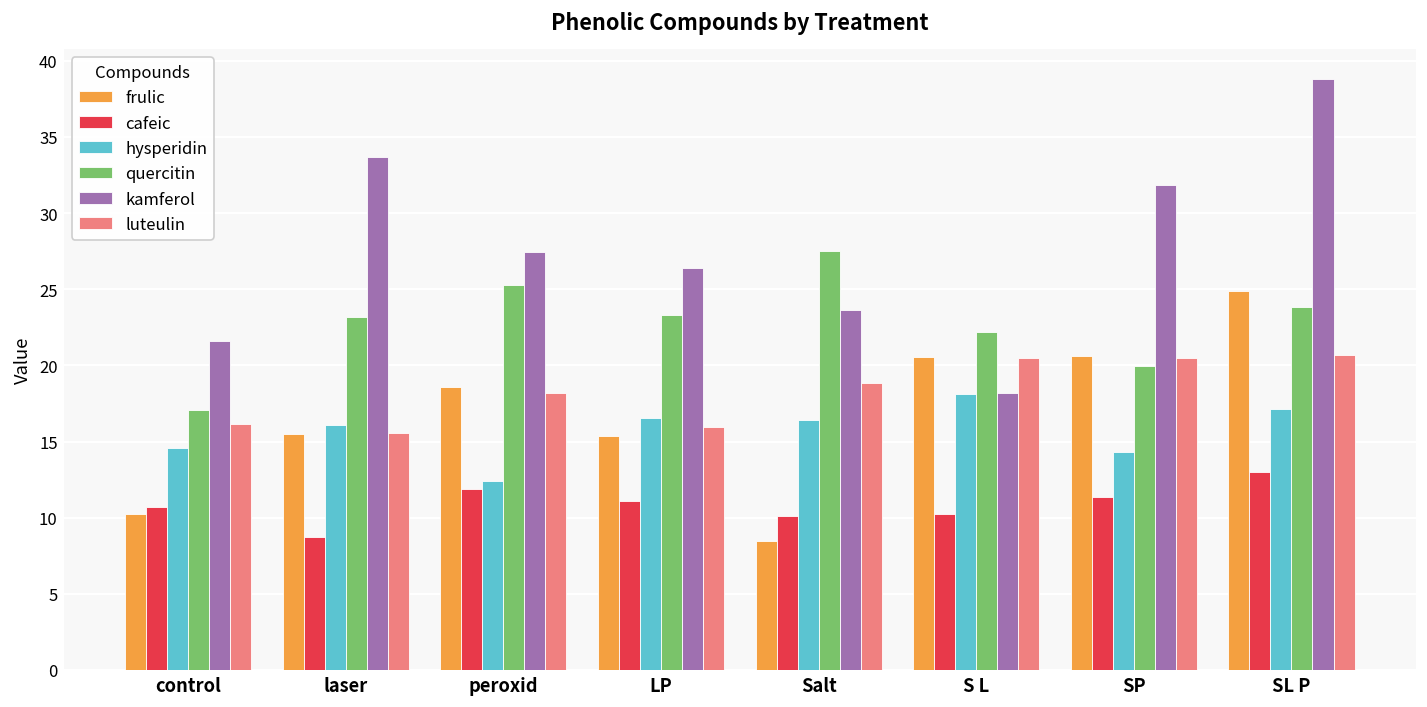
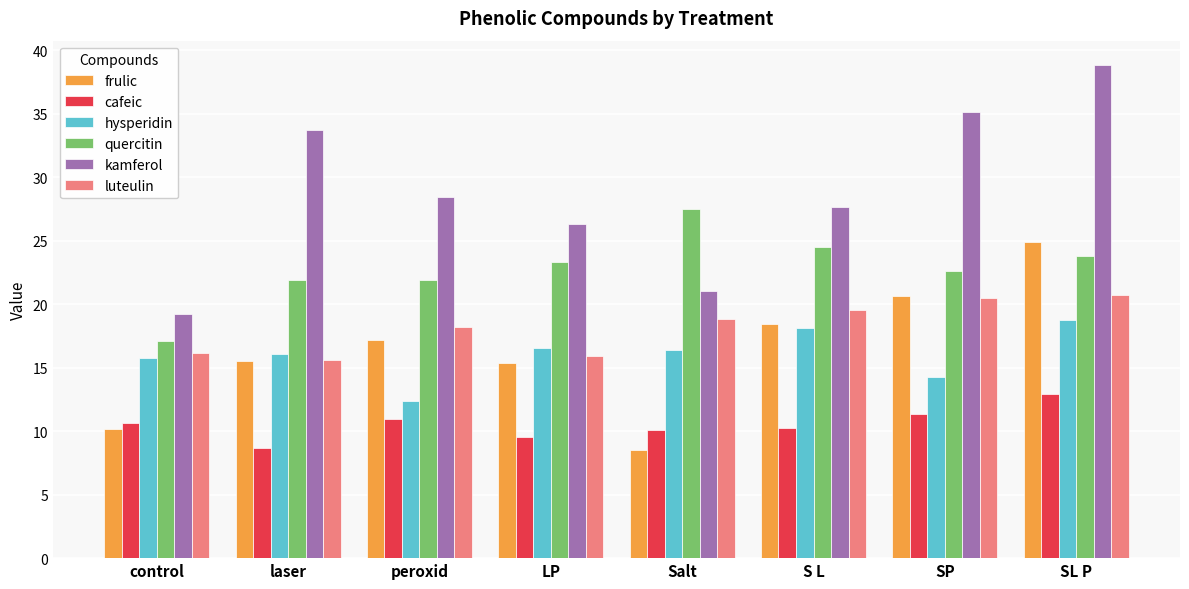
  {
    "frulic": {
      "control": 10.2,
      "laser": 15.5,
-     "peroxid": 18.6,
+     "peroxid": 17.2,
      "LP": 15.4,
      "Salt": 8.5,
-     "S L": 20.5,
+     "S L": 18.4,
      "SP": 20.6,
      "SL P": 24.9
    },
    "cafeic": {
      "control": 10.7,
      "laser": 8.7,
-     "peroxid": 11.9,
-     "LP": 11.1,
+     "peroxid": 11.0,
+     "LP": 9.5,
      "Salt": 10.1,
      "S L": 10.2,
      "SP": 11.3,
      "SL P": 13.0
    },
    "hysperidin": {
-     "control": 14.6,
+     "control": 15.8,
      "laser": 16.1,
      "peroxid": 12.4,
      "LP": 16.5,
      "Salt": 16.4,
      "S L": 18.1,
      "SP": 14.3,
-     "SL P": 17.1
+     "SL P": 18.8
    },
    "quercitin": {
      "control": 17.1,
-     "laser": 23.2,
-     "peroxid": 25.3,
+     "laser": 22.0,
+     "peroxid": 21.9,
      "LP": 23.3,
      "Salt": 27.5,
-     "S L": 22.2,
-     "SP": 20.0,
+     "S L": 24.5,
+     "SP": 22.6,
      "SL P": 23.8
    },
    "kamferol": {
-     "control": 21.6,
+     "control": 19.2,
      "laser": 33.7,
-     "peroxid": 27.4,
+     "peroxid": 28.4,
      "LP": 26.4,
-     "Salt": 23.6,
-     "S L": 18.2,
-     "SP": 31.8,
+     "Salt": 21.1,
+     "S L": 27.7,
+     "SP": 35.1,
      "SL P": 38.8
    },
    "luteulin": {
      "control": 16.2,
      "laser": 15.6,
      "peroxid": 18.2,
      "LP": 15.9,
      "Salt": 18.8,
-     "S L": 20.5,
+     "S L": 19.6,
      "SP": 20.5,
      "SL P": 20.7
    }
  }
